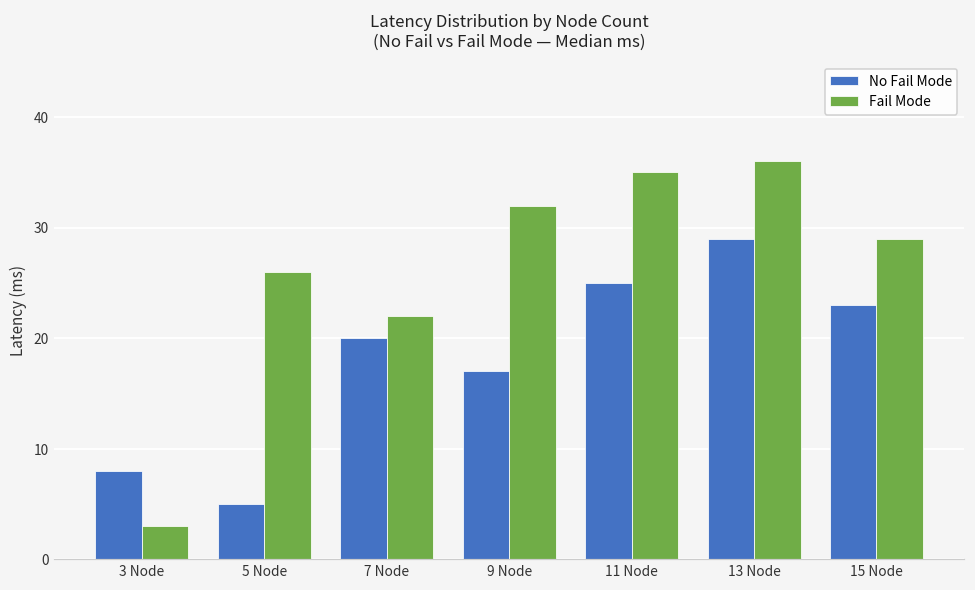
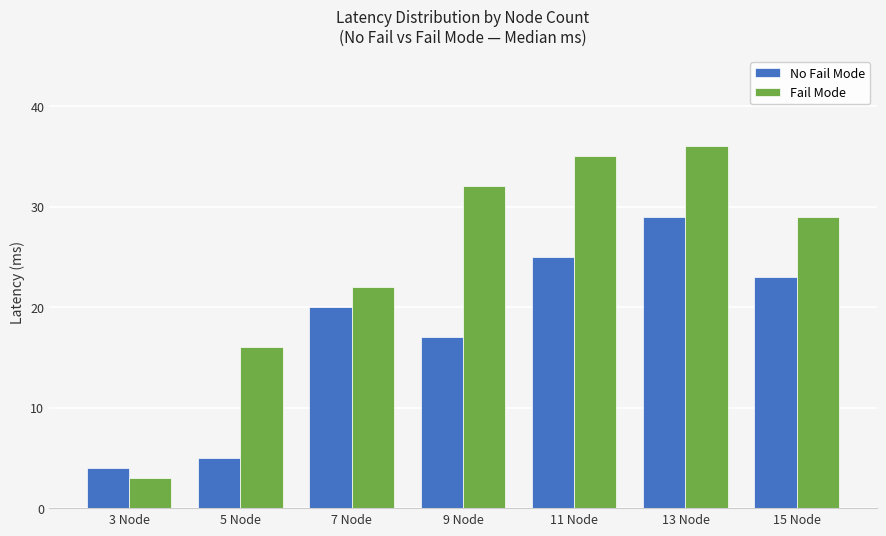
  {
    "No Fail Mode": {
-     "3 Node": 8,
+     "3 Node": 4,
      "5 Node": 5,
      "7 Node": 20,
      "9 Node": 17,
      "11 Node": 25,
      "13 Node": 29,
      "15 Node": 23
    },
    "Fail Mode": {
      "3 Node": 3,
-     "5 Node": 26,
+     "5 Node": 16,
      "7 Node": 22,
      "9 Node": 32,
      "11 Node": 35,
      "13 Node": 36,
      "15 Node": 29
    }
  }
